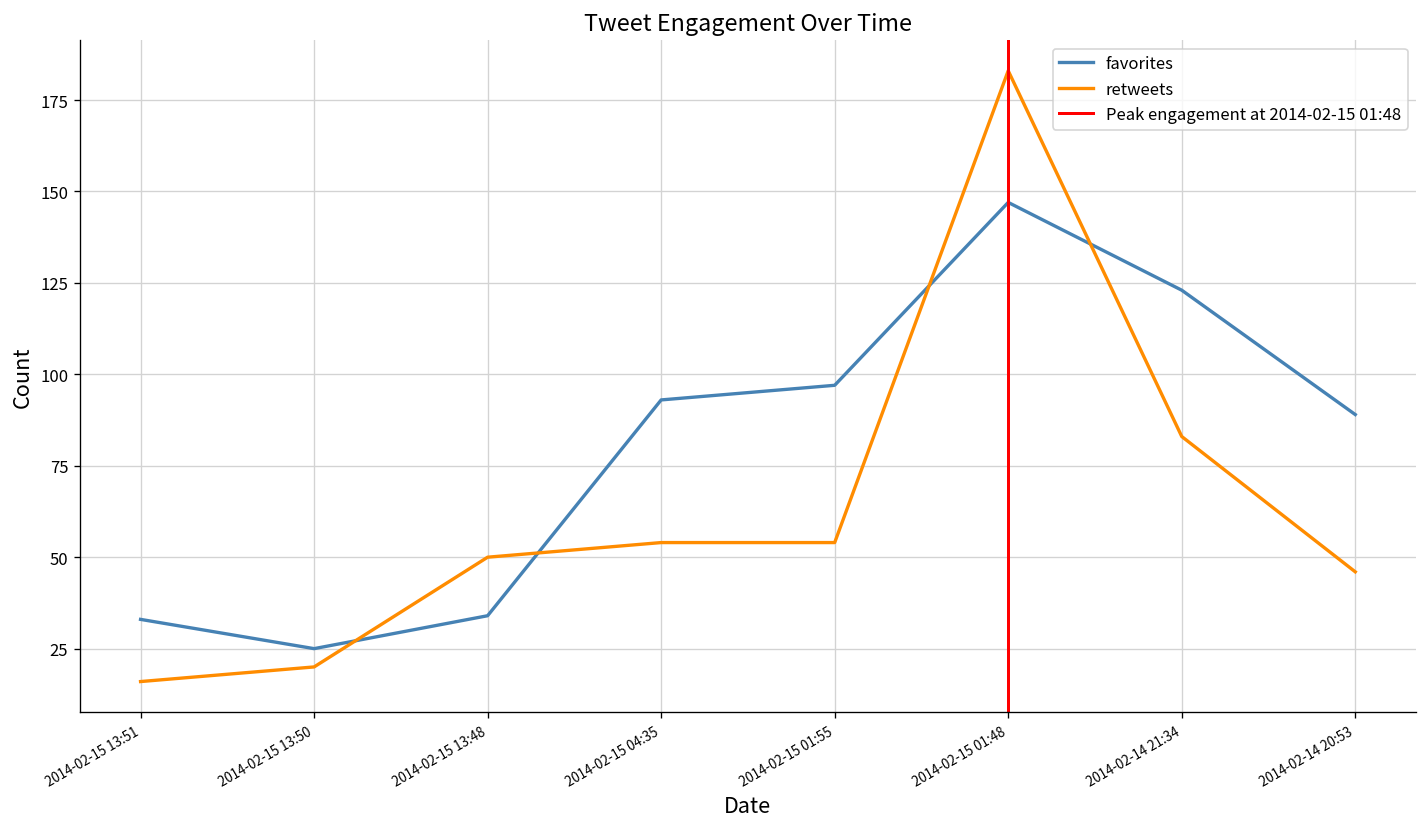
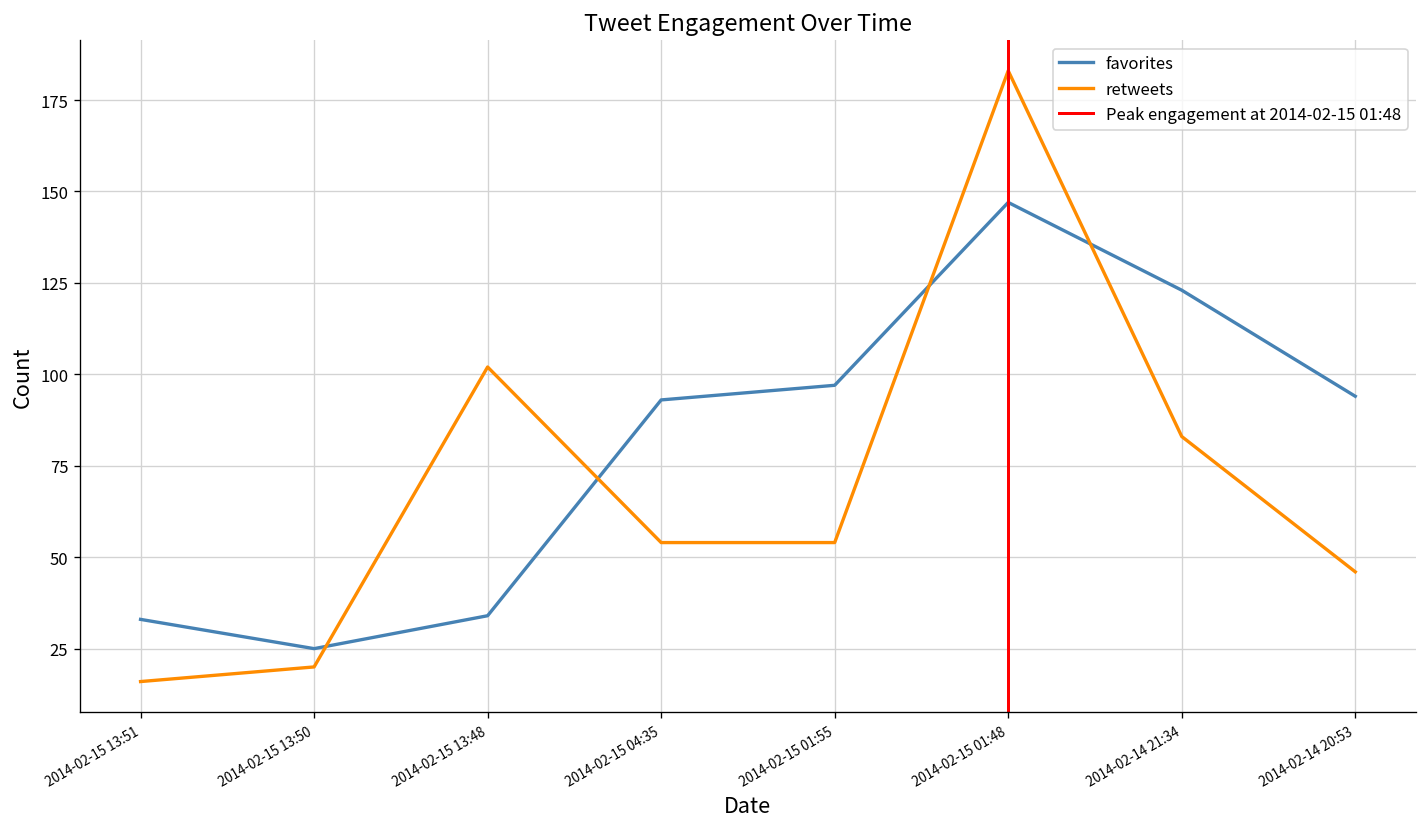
  {
    "favorites": {
      "2014-02-15 13:51": 33,
      "2014-02-15 13:50": 25,
      "2014-02-15 13:48": 34,
      "2014-02-15 04:35": 93,
      "2014-02-15 01:55": 97,
      "2014-02-15 01:48": 147,
      "2014-02-14 21:34": 123,
-     "2014-02-14 20:53": 89
+     "2014-02-14 20:53": 94
    },
    "retweets": {
      "2014-02-15 13:51": 16,
      "2014-02-15 13:50": 20,
-     "2014-02-15 13:48": 50,
+     "2014-02-15 13:48": 102,
      "2014-02-15 04:35": 54,
      "2014-02-15 01:55": 54,
      "2014-02-15 01:48": 183,
      "2014-02-14 21:34": 83,
      "2014-02-14 20:53": 46
    }
  }
